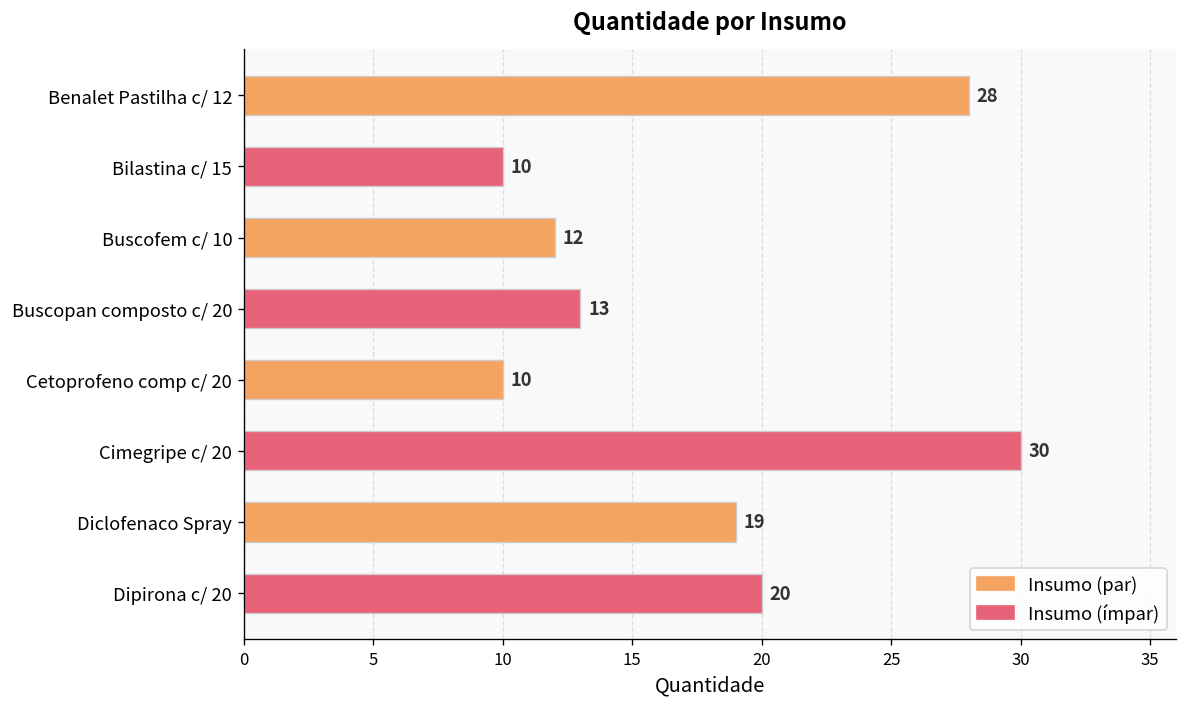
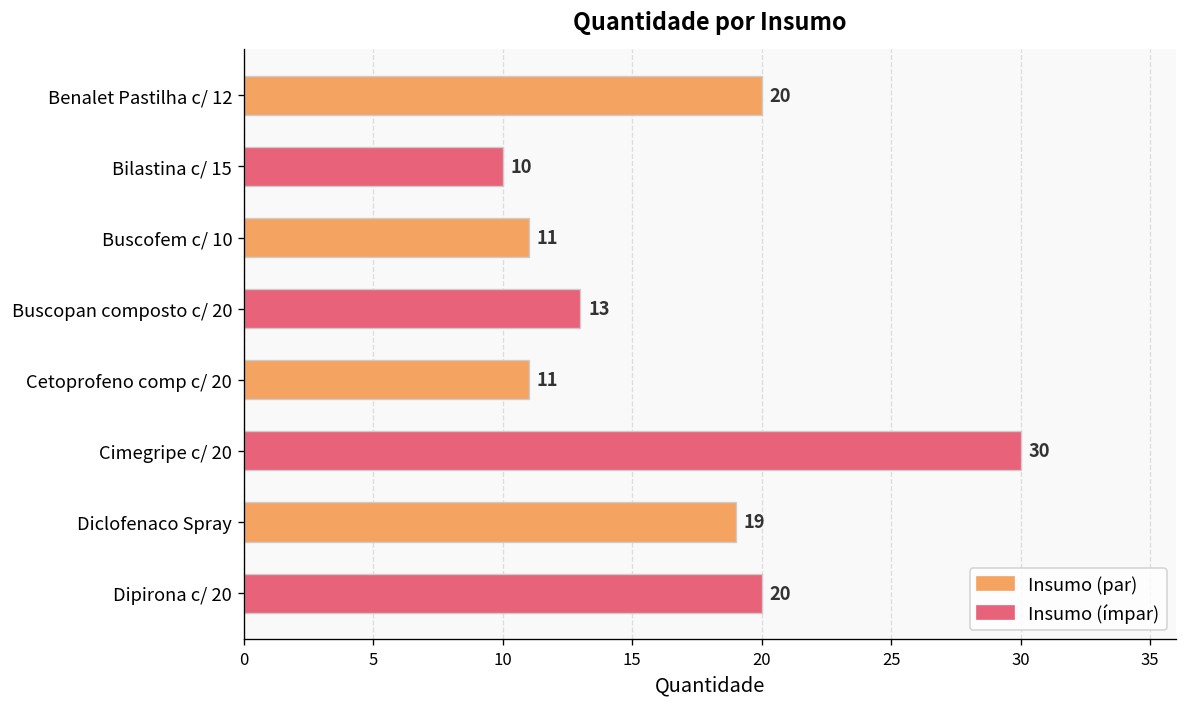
  {
-   "Benalet Pastilha c/ 12": 28,
+   "Benalet Pastilha c/ 12": 20,
    "Bilastina c/ 15": 10,
-   "Buscofem c/ 10": 12,
+   "Buscofem c/ 10": 11,
    "Buscopan composto c/ 20": 13,
-   "Cetoprofeno comp c/ 20": 10,
+   "Cetoprofeno comp c/ 20": 11,
    "Cimegripe c/ 20": 30,
    "Diclofenaco Spray": 19,
    "Dipirona c/ 20": 20
  }
